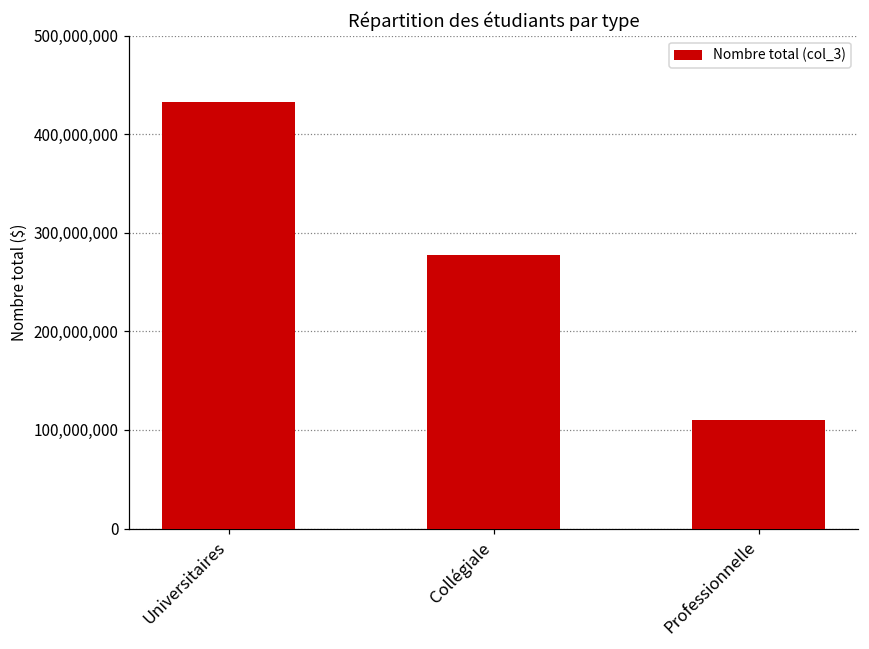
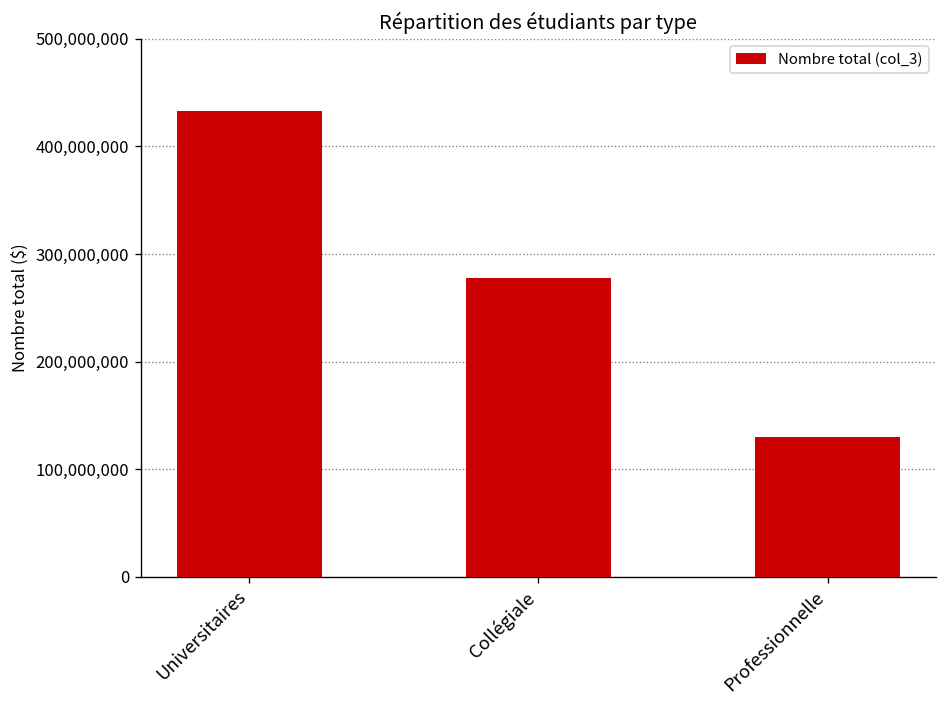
  {
    "Universitaires": "430,000,000",
    "Collégiale": "280,000,000",
-   "Professionnelle": "110,000,000"
+   "Professionnelle": "130,000,000"
  }
